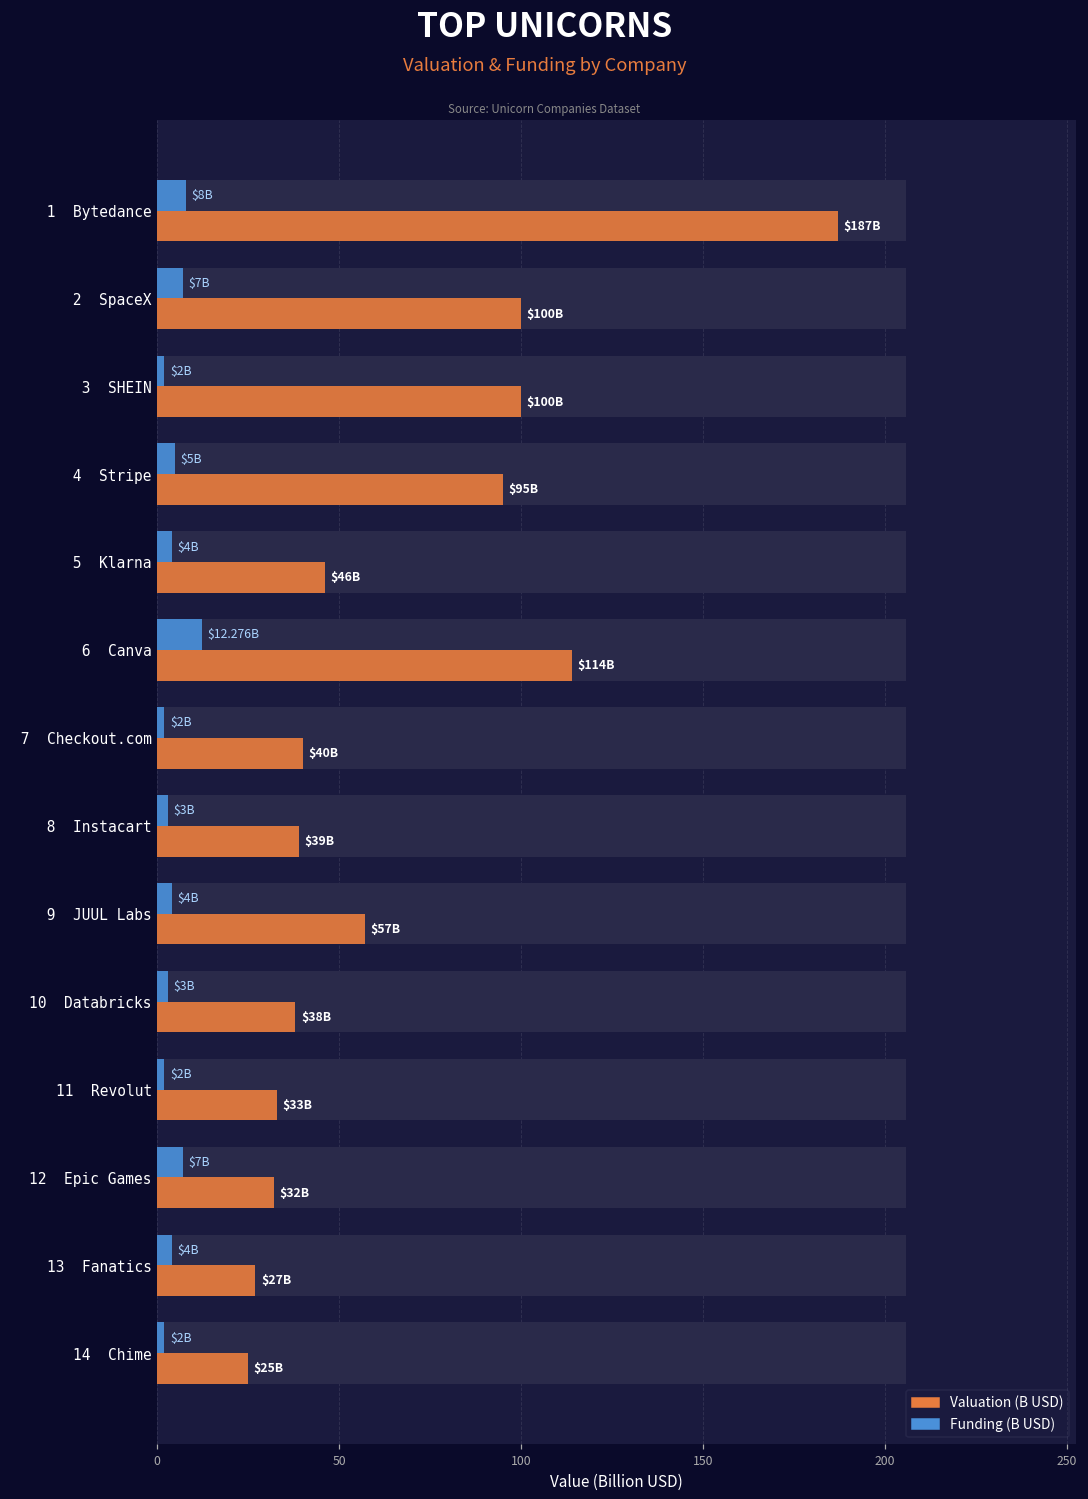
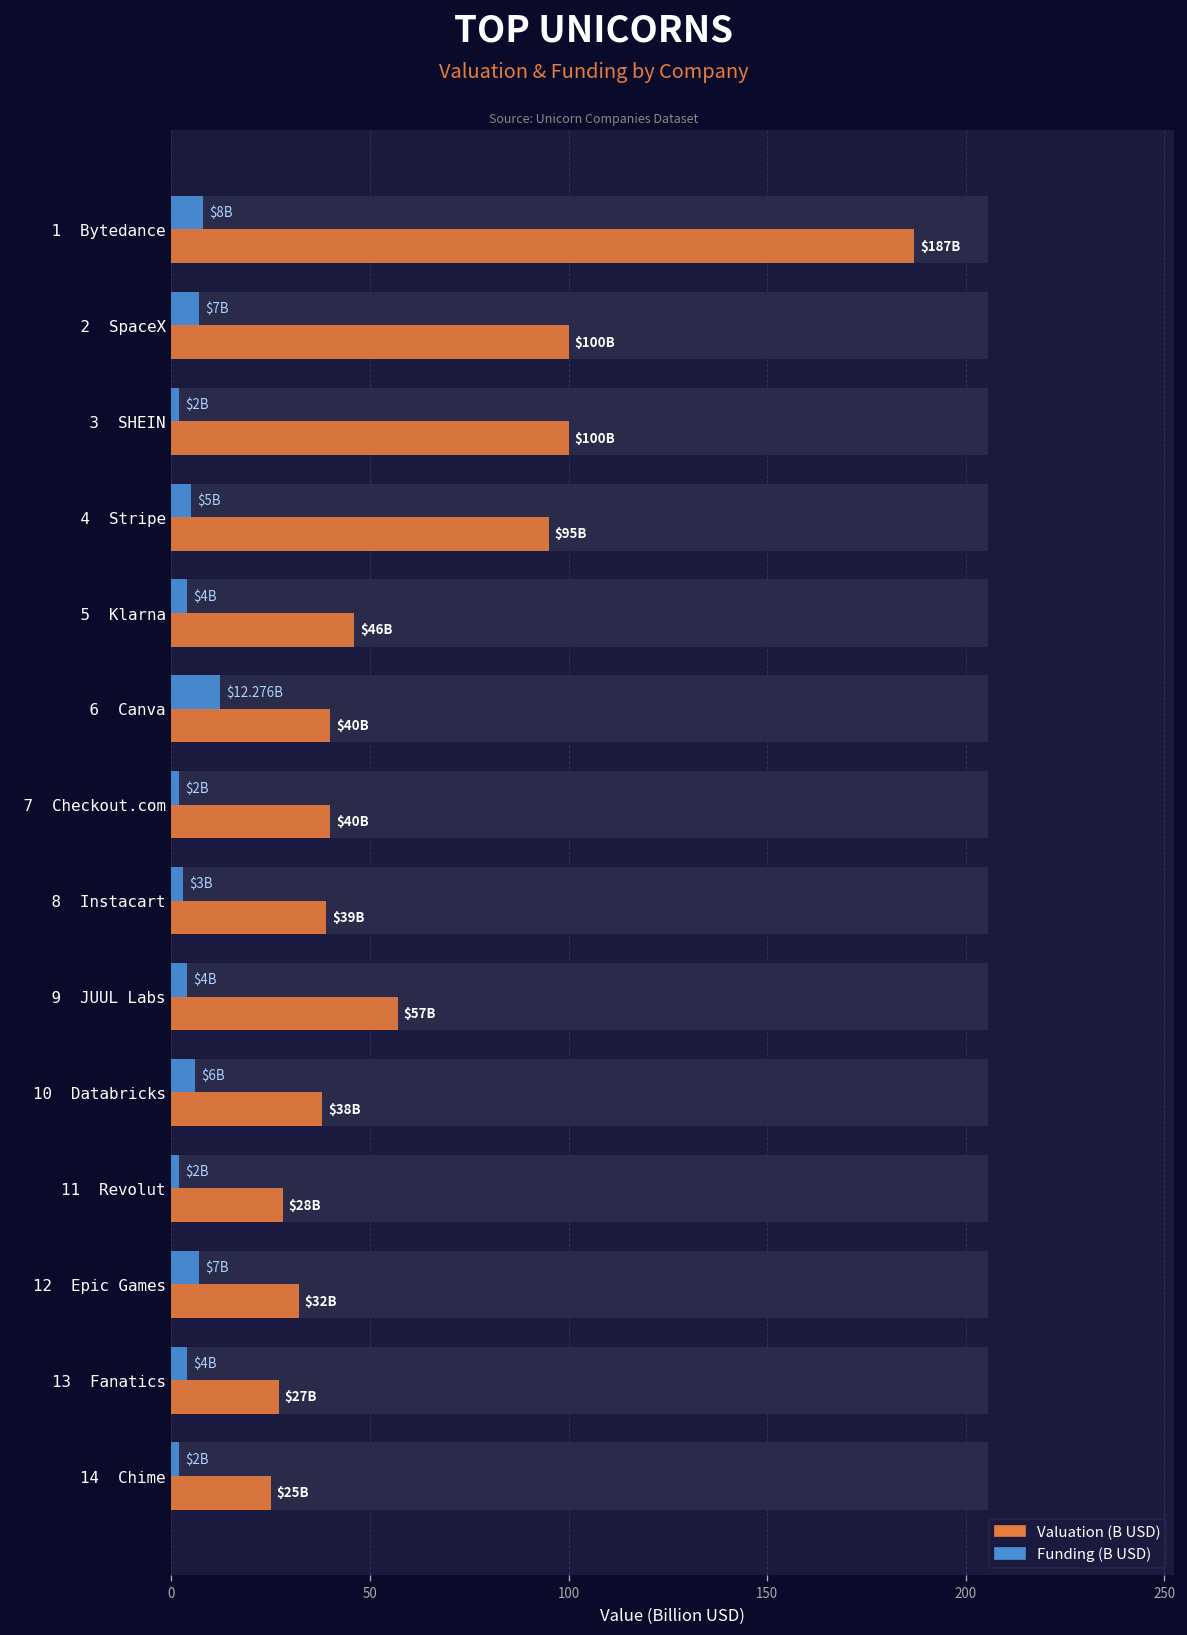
  {
    "Valuation (B USD)": {
-     "6 Canva": "$114B",
-     "11 Revolut": "$33B"
+     "6 Canva": "$40B",
+     "11 Revolut": "$28B"
    },
    "Funding (B USD)": {
-     "10 Databricks": "$3B"
+     "10 Databricks": "$6B"
    }
  }
